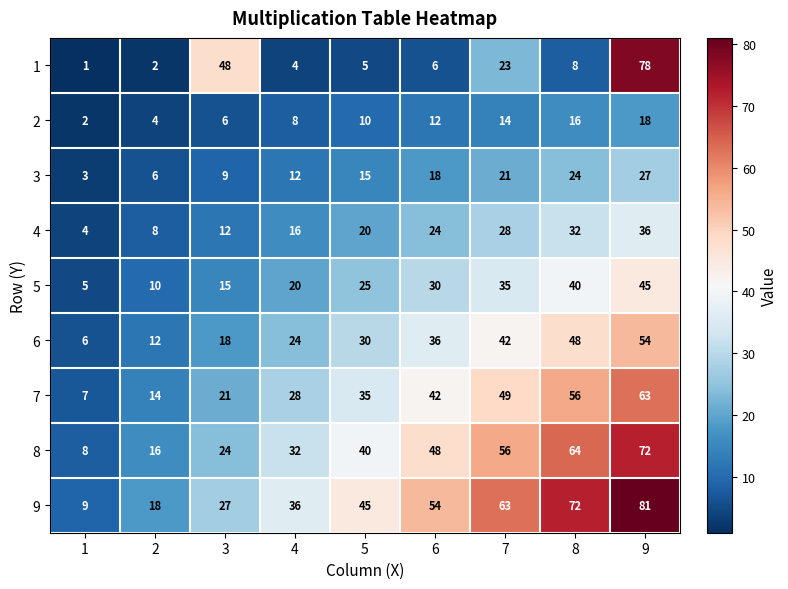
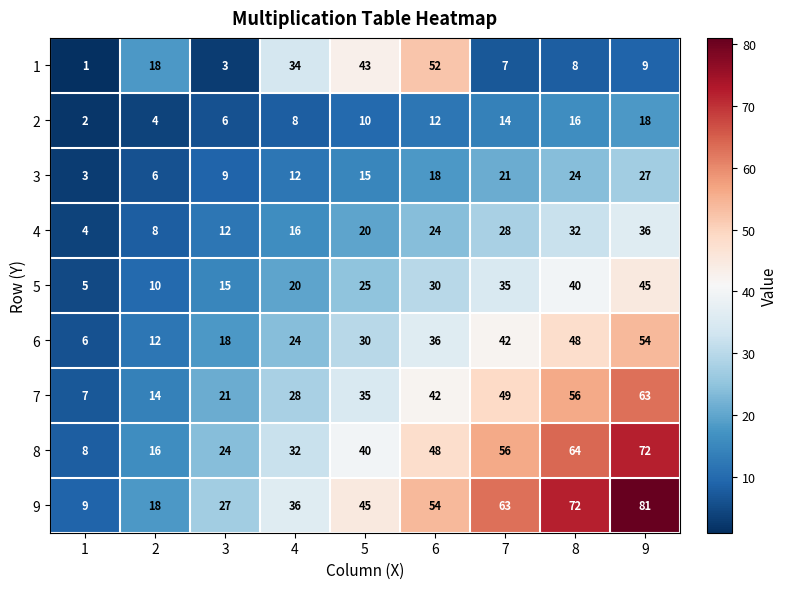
  {
    "1": {
      "1": 1,
-     "2": 2,
-     "3": 48,
-     "4": 4,
-     "5": 5,
-     "6": 6,
-     "7": 23,
+     "2": 18,
+     "3": 3,
+     "4": 34,
+     "5": 43,
+     "6": 52,
+     "7": 7,
      "8": 8,
-     "9": 78
+     "9": 9
    },
    "2": {
      "1": 2,
      "2": 4,
      "3": 6,
      "4": 8,
      "5": 10,
      "6": 12,
      "7": 14,
      "8": 16,
      "9": 18
    },
    "3": {
      "1": 3,
      "2": 6,
      "3": 9,
      "4": 12,
      "5": 15,
      "6": 18,
      "7": 21,
      "8": 24,
      "9": 27
    },
    "4": {
      "1": 4,
      "2": 8,
      "3": 12,
      "4": 16,
      "5": 20,
      "6": 24,
      "7": 28,
      "8": 32,
      "9": 36
    },
    "5": {
      "1": 5,
      "2": 10,
      "3": 15,
      "4": 20,
      "5": 25,
      "6": 30,
      "7": 35,
      "8": 40,
      "9": 45
    },
    "6": {
      "1": 6,
      "2": 12,
      "3": 18,
      "4": 24,
      "5": 30,
      "6": 36,
      "7": 42,
      "8": 48,
      "9": 54
    },
    "7": {
      "1": 7,
      "2": 14,
      "3": 21,
      "4": 28,
      "5": 35,
      "6": 42,
      "7": 49,
      "8": 56,
      "9": 63
    },
    "8": {
      "1": 8,
      "2": 16,
      "3": 24,
      "4": 32,
      "5": 40,
      "6": 48,
      "7": 56,
      "8": 64,
      "9": 72
    },
    "9": {
      "1": 9,
      "2": 18,
      "3": 27,
      "4": 36,
      "5": 45,
      "6": 54,
      "7": 63,
      "8": 72,
      "9": 81
    }
  }
